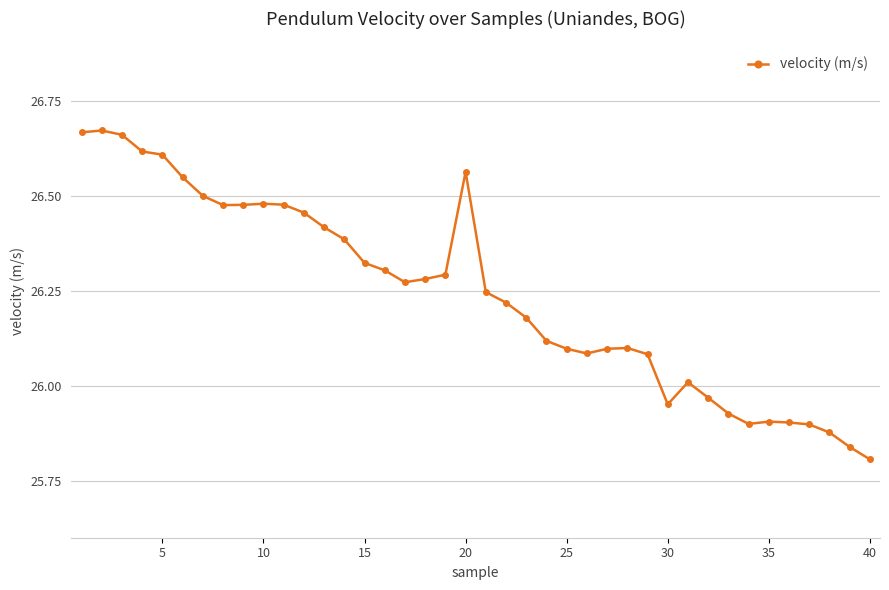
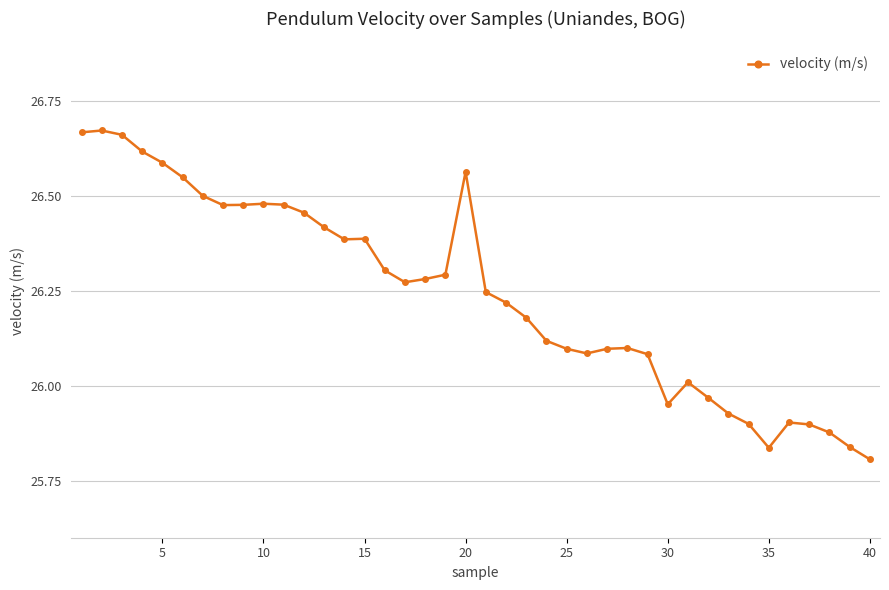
  {
-   "5": 26.61,
+   "5": 26.59,
    "10": 26.48,
-   "15": 26.32,
+   "15": 26.39,
    "20": 26.56,
    "25": 26.10,
    "30": 25.95,
-   "35": 25.91,
+   "35": 25.84,
    "40": 25.81
  }
